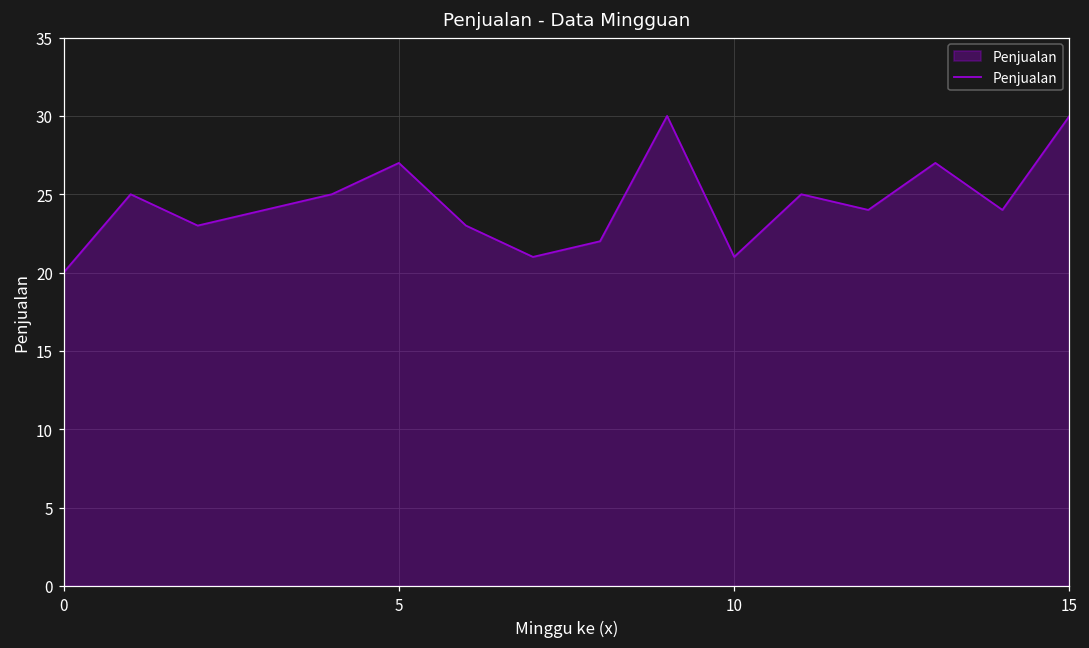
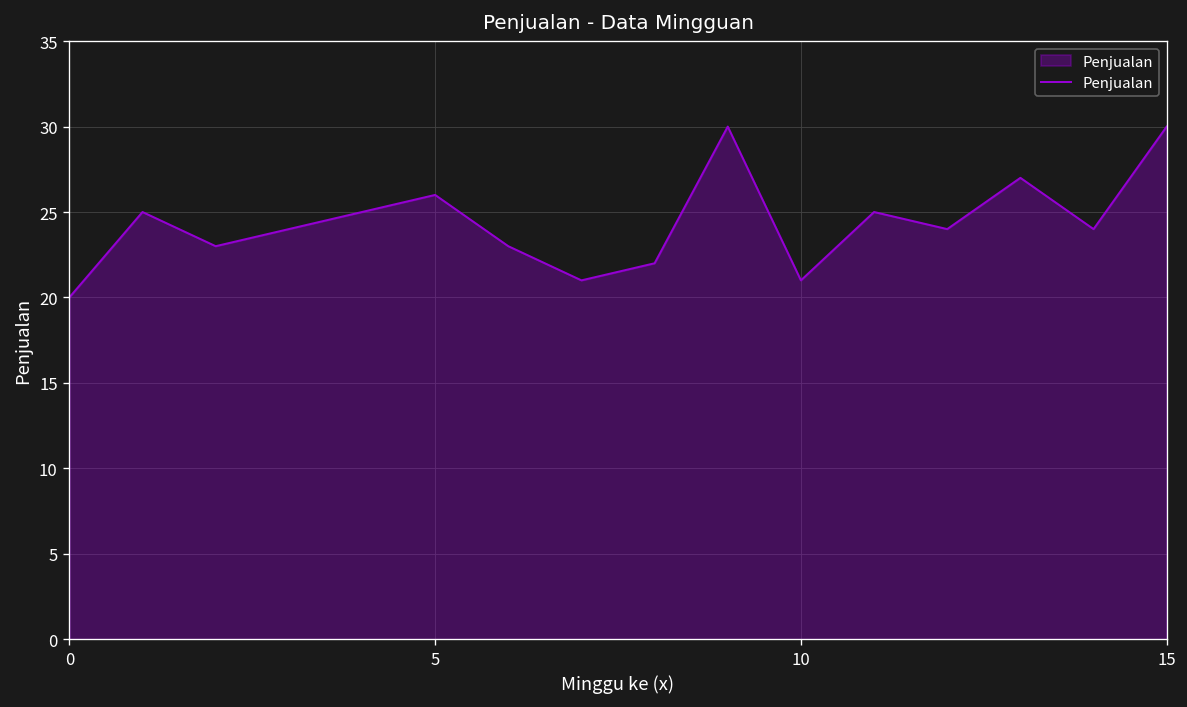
  {
    "0": 20,
-   "5": 27,
+   "5": 26,
    "10": 21,
    "15": 30
  }
